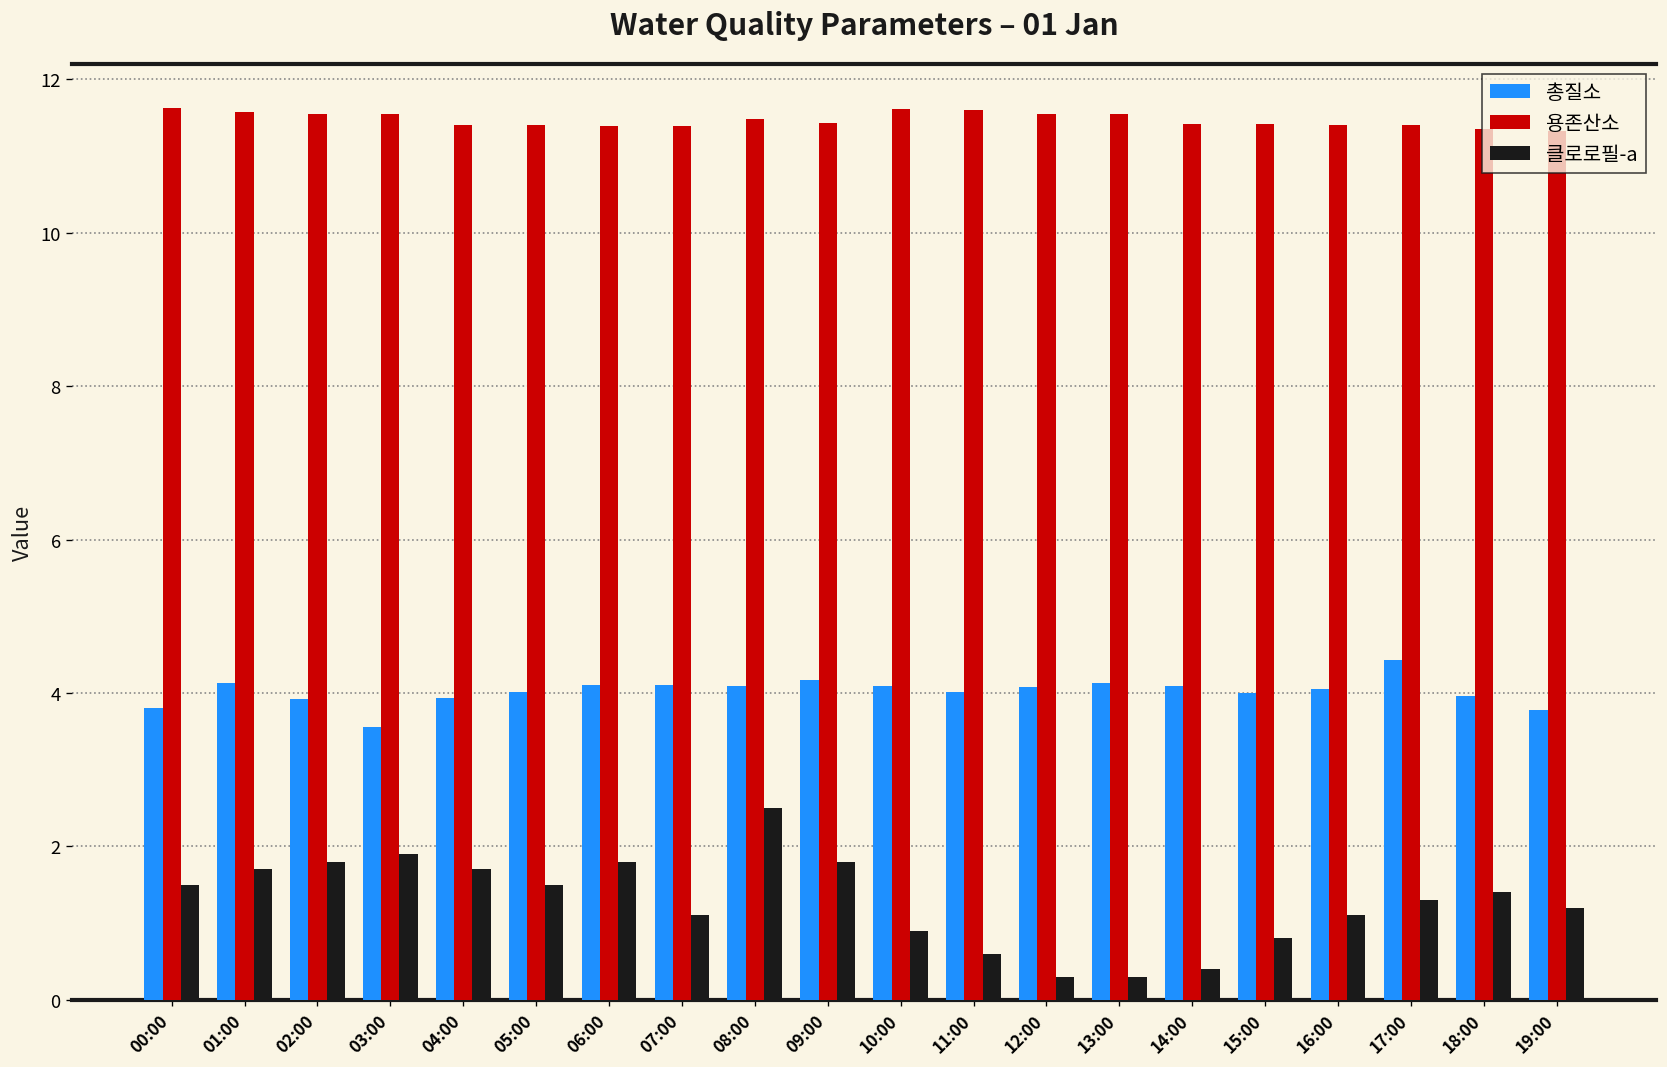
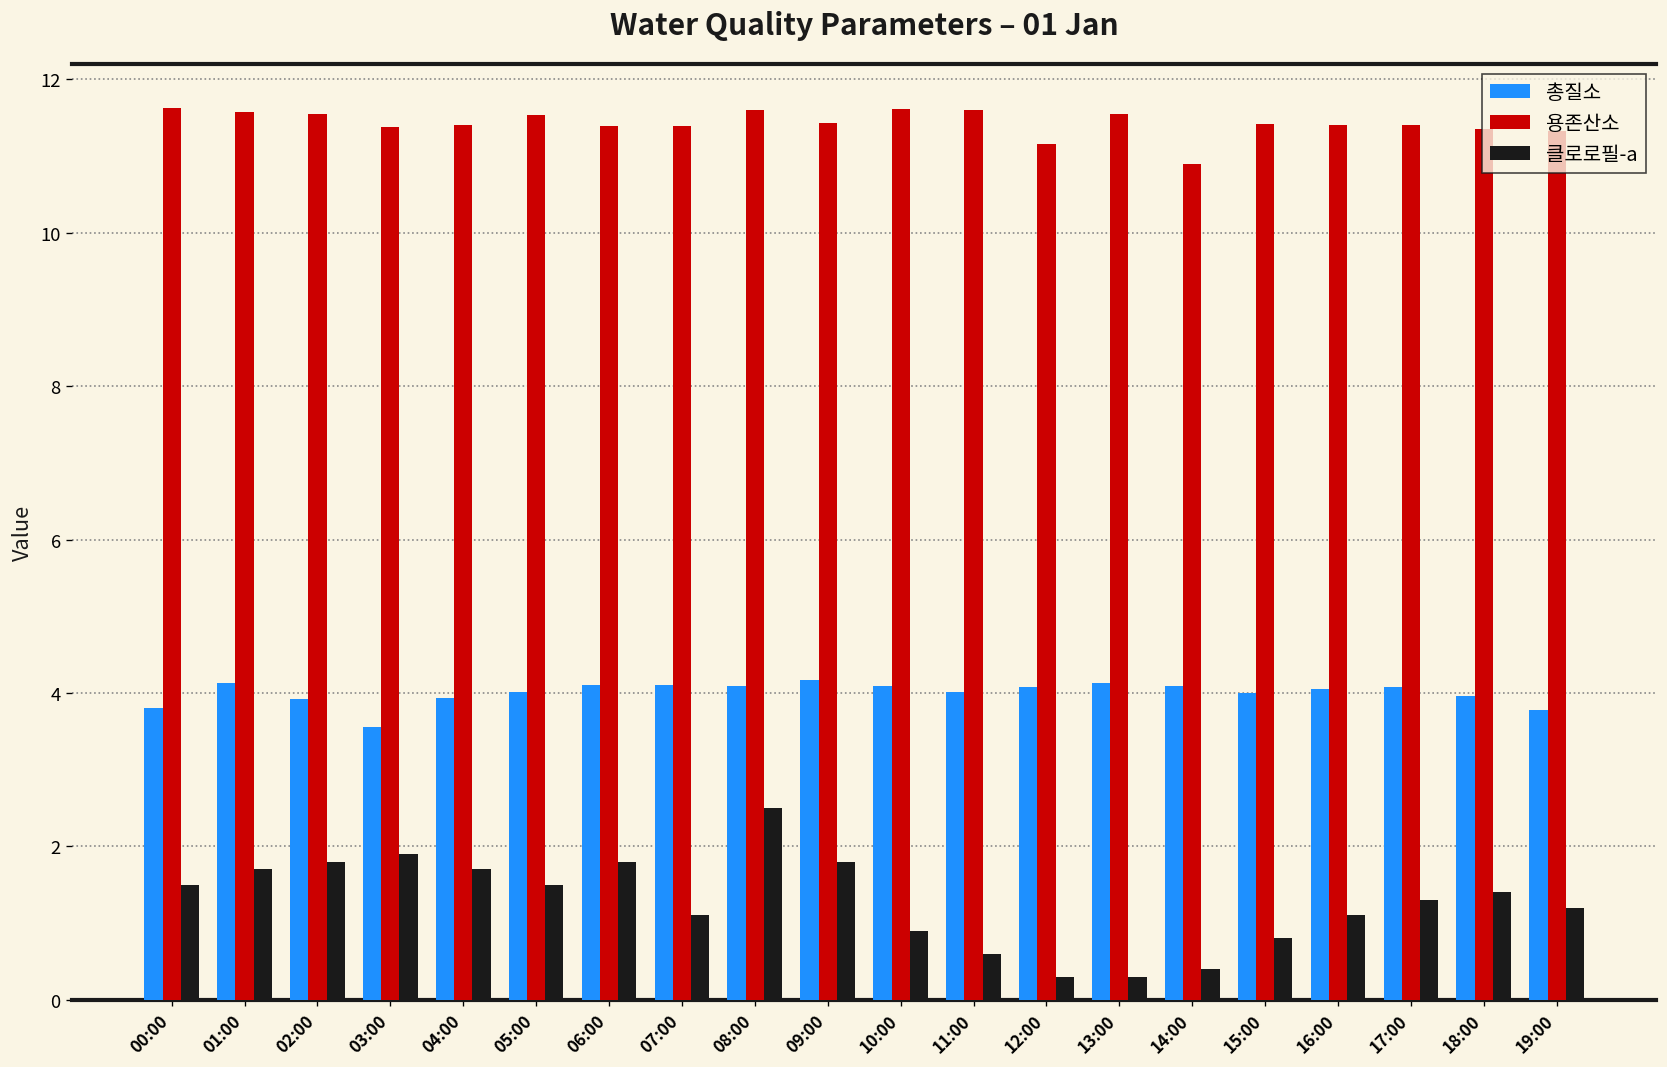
  {
    "총질소": {
      "00:00": 3.8,
      "01:00": 4.1,
      "02:00": 3.9,
      "03:00": 3.6,
      "04:00": 3.9,
      "05:00": 4.0,
      "06:00": 4.1,
      "07:00": 4.1,
      "08:00": 4.1,
      "09:00": 4.2,
      "10:00": 4.1,
      "11:00": 4.0,
      "12:00": 4.1,
      "13:00": 4.1,
      "14:00": 4.1,
      "15:00": 4.0,
      "16:00": 4.1,
-     "17:00": 4.4,
+     "17:00": 4.1,
      "18:00": 4.0,
      "19:00": 3.8
    },
    "용존산소": {
      "00:00": 11.6,
      "01:00": 11.6,
      "02:00": 11.5,
-     "03:00": 11.6,
+     "03:00": 11.4,
      "04:00": 11.4,
-     "05:00": 11.4,
+     "05:00": 11.5,
      "06:00": 11.4,
      "07:00": 11.4,
-     "08:00": 11.5,
+     "08:00": 11.6,
      "09:00": 11.4,
      "10:00": 11.6,
      "11:00": 11.6,
-     "12:00": 11.5,
+     "12:00": 11.2,
      "13:00": 11.5,
-     "14:00": 11.4,
+     "14:00": 10.9,
      "15:00": 11.4,
      "16:00": 11.4,
      "17:00": 11.4
    },
    "클로로필-a": {
      "00:00": 1.5,
      "01:00": 1.7,
      "02:00": 1.8,
      "03:00": 1.9,
      "04:00": 1.7,
      "05:00": 1.5,
      "06:00": 1.8,
      "07:00": 1.1,
      "08:00": 2.5,
      "09:00": 1.8,
      "10:00": 0.9,
      "11:00": 0.6,
      "12:00": 0.3,
      "13:00": 0.3,
      "14:00": 0.4,
      "15:00": 0.8,
      "16:00": 1.1,
      "17:00": 1.3,
      "18:00": 1.4,
      "19:00": 1.2
    }
  }
